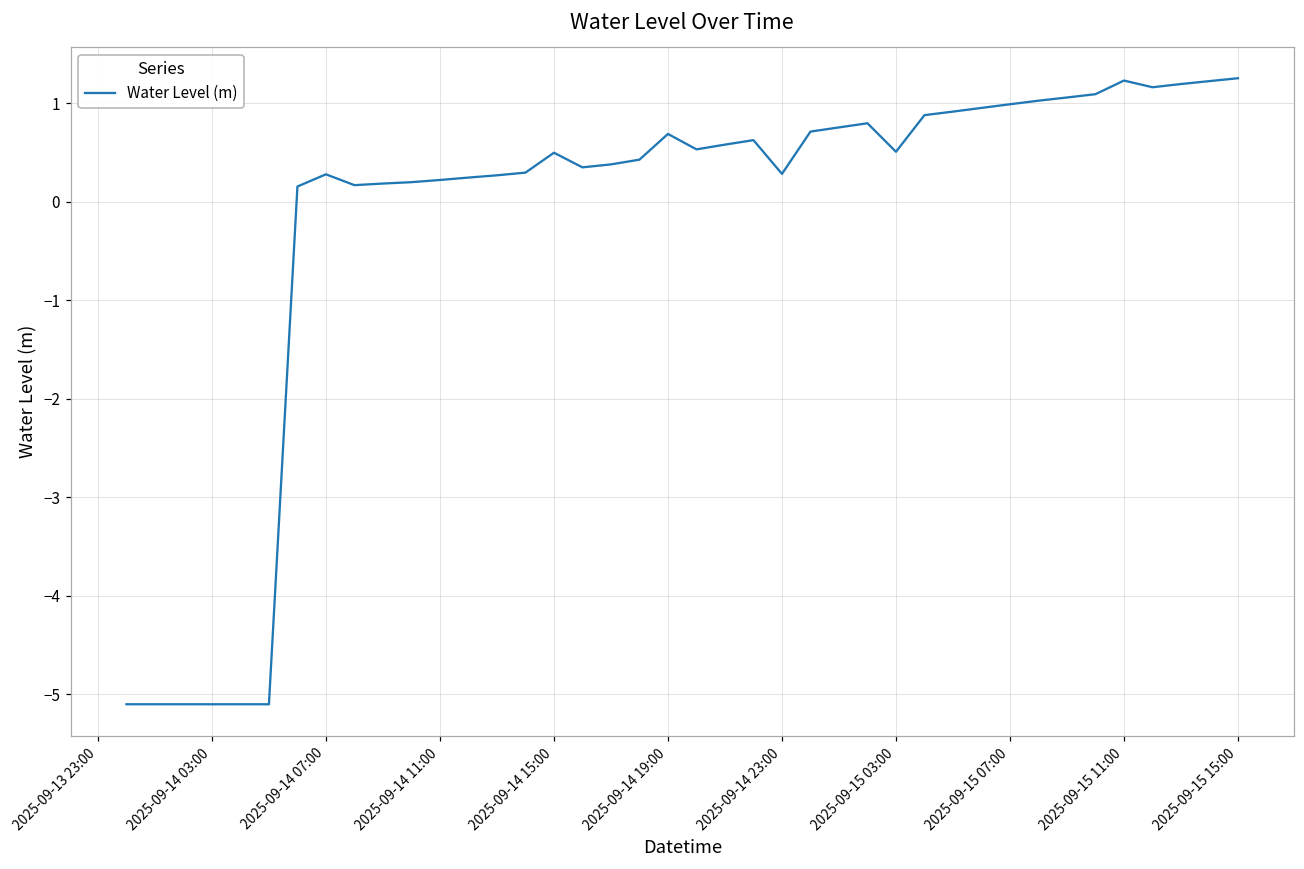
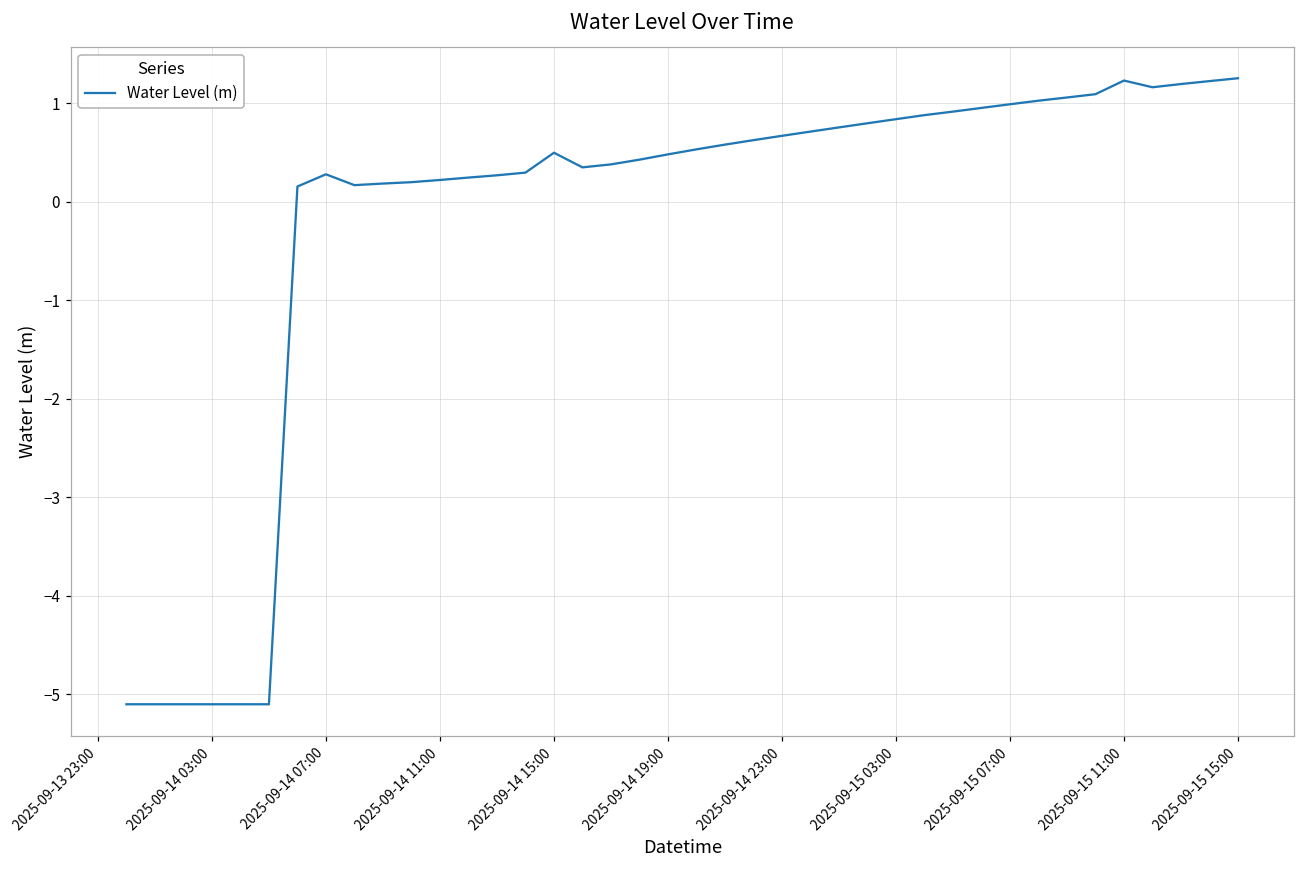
  {
    "2025-09-14 03:00": -5.1,
    "2025-09-14 07:00": 0.3,
    "2025-09-14 11:00": 0.2,
    "2025-09-14 15:00": 0.5,
-   "2025-09-14 19:00": 0.7,
-   "2025-09-14 23:00": 0.3,
-   "2025-09-15 03:00": 0.5,
+   "2025-09-14 19:00": 0.5,
+   "2025-09-14 23:00": 0.7,
+   "2025-09-15 03:00": 0.8,
    "2025-09-15 07:00": 1.0,
    "2025-09-15 11:00": 1.2,
    "2025-09-15 15:00": 1.3
  }
